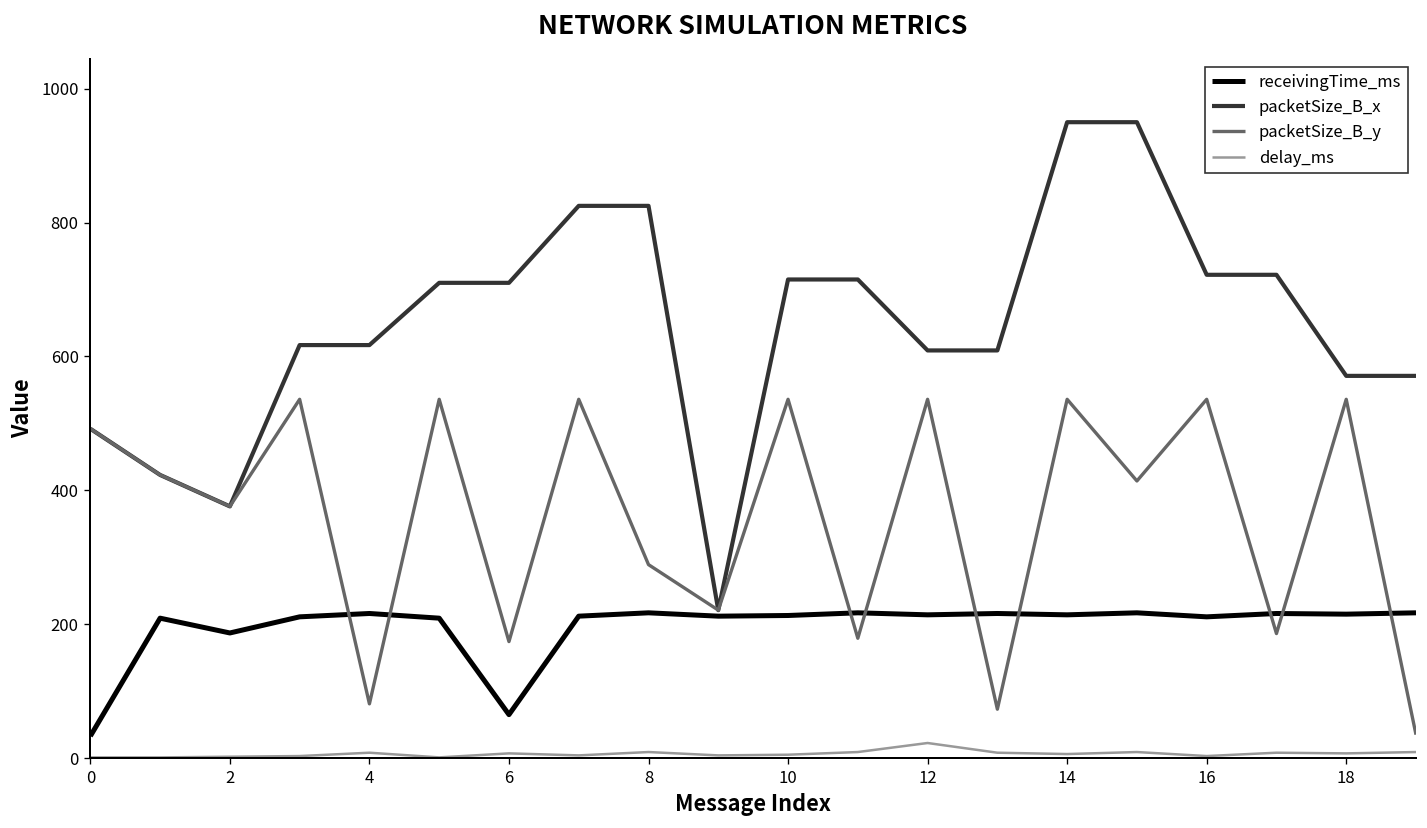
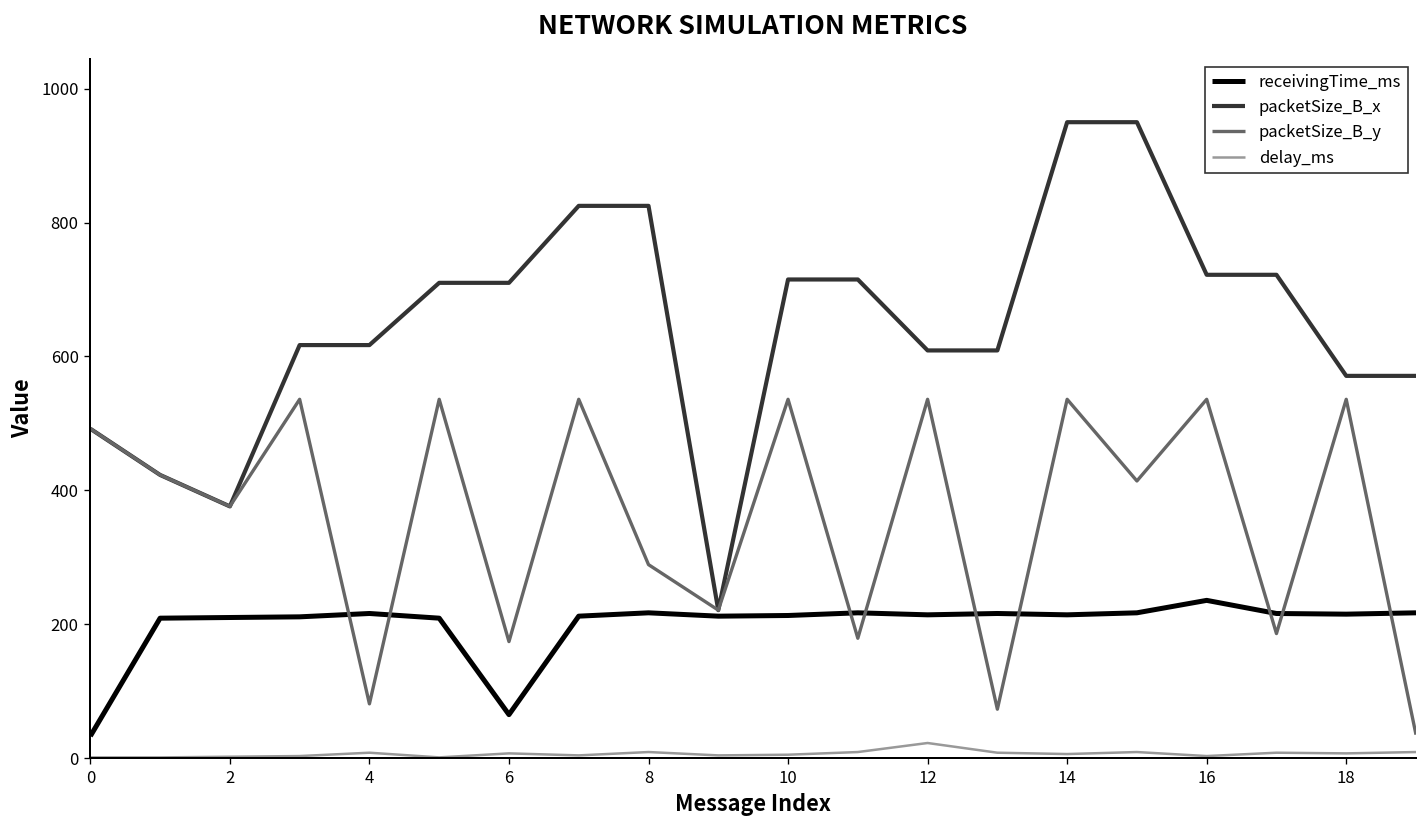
  {
    "receivingTime_ms": {
      "0": 30,
-     "2": 190,
+     "2": 210,
      "4": 220,
      "6": 60,
      "8": 220,
      "10": 210,
      "12": 210,
      "14": 210,
-     "16": 210,
+     "16": 240,
      "18": 220
    },
    "packetSize_B_x": {
      "4": 620,
      "6": 710,
      "8": 830,
      "10": 720,
      "12": 610,
      "14": 950,
      "16": 720,
      "18": 570
    },
    "packetSize_B_y": {
      "4": 80,
      "6": 170,
      "8": 290,
      "10": 540,
      "12": 540,
      "14": 540,
      "16": 540,
      "18": 540
    },
    "delay_ms": {
      "0": 0,
      "2": 0,
      "4": 10,
      "6": 10,
      "8": 10,
      "10": 10,
      "12": 20,
      "14": 10,
      "16": 0,
      "18": 10
    }
  }
